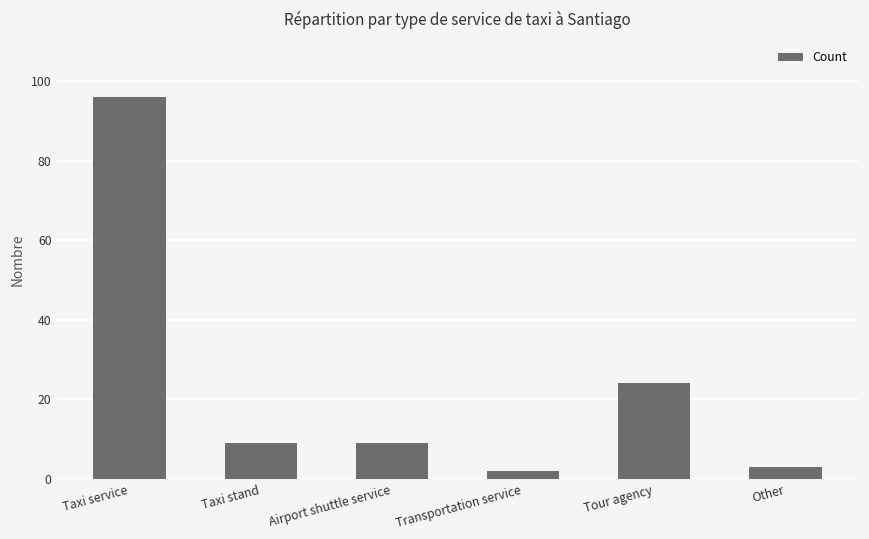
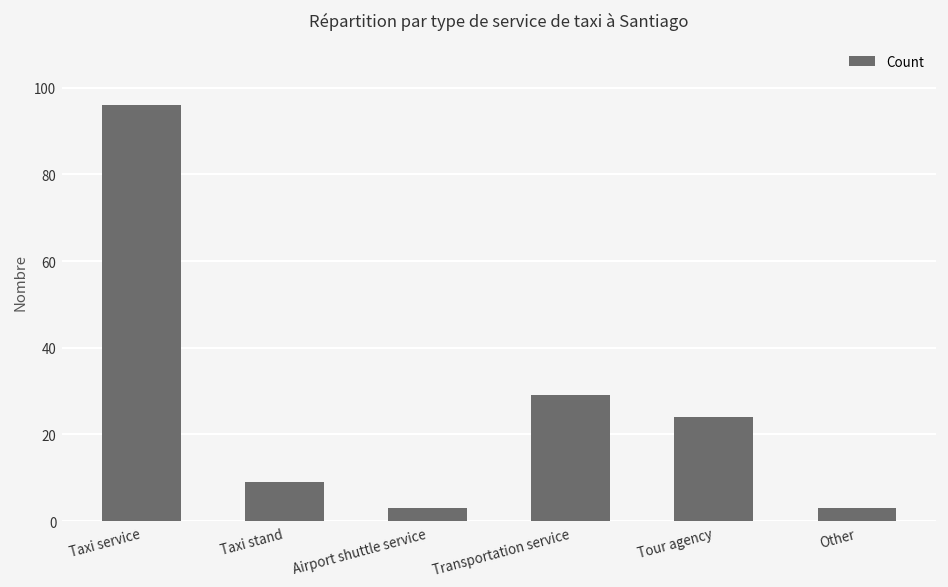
  {
    "Taxi service": 96,
    "Taxi stand": 9,
-   "Airport shuttle service": 9,
-   "Transportation service": 2,
+   "Airport shuttle service": 3,
+   "Transportation service": 29,
    "Tour agency": 24,
    "Other": 3
  }
